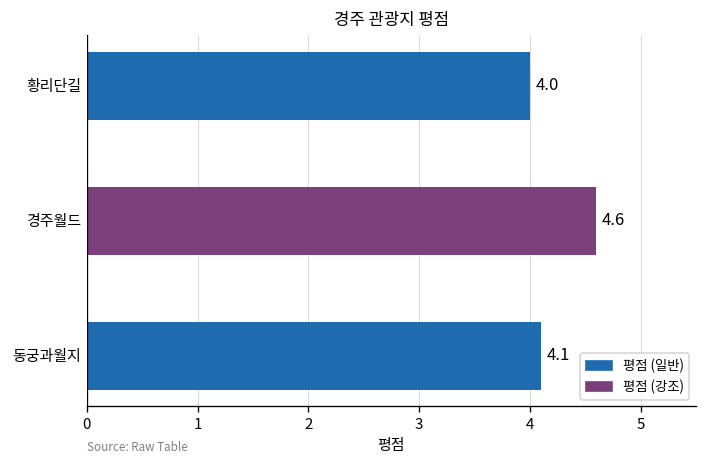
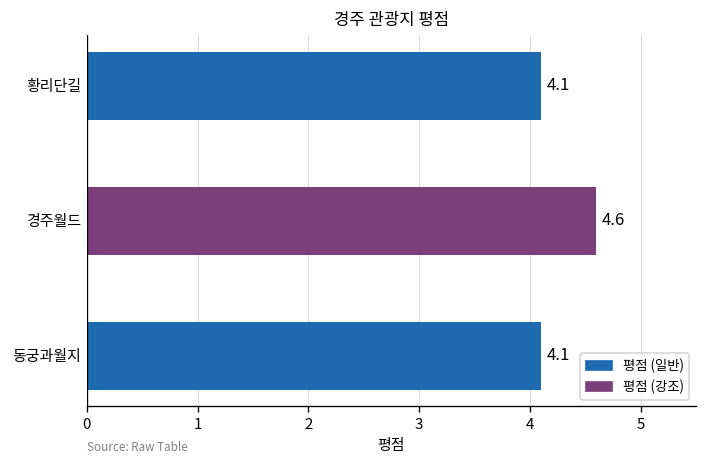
  {
-   "황리단길": 4.0,
+   "황리단길": 4.1,
    "경주월드": 4.6,
    "동궁과월지": 4.1
  }
